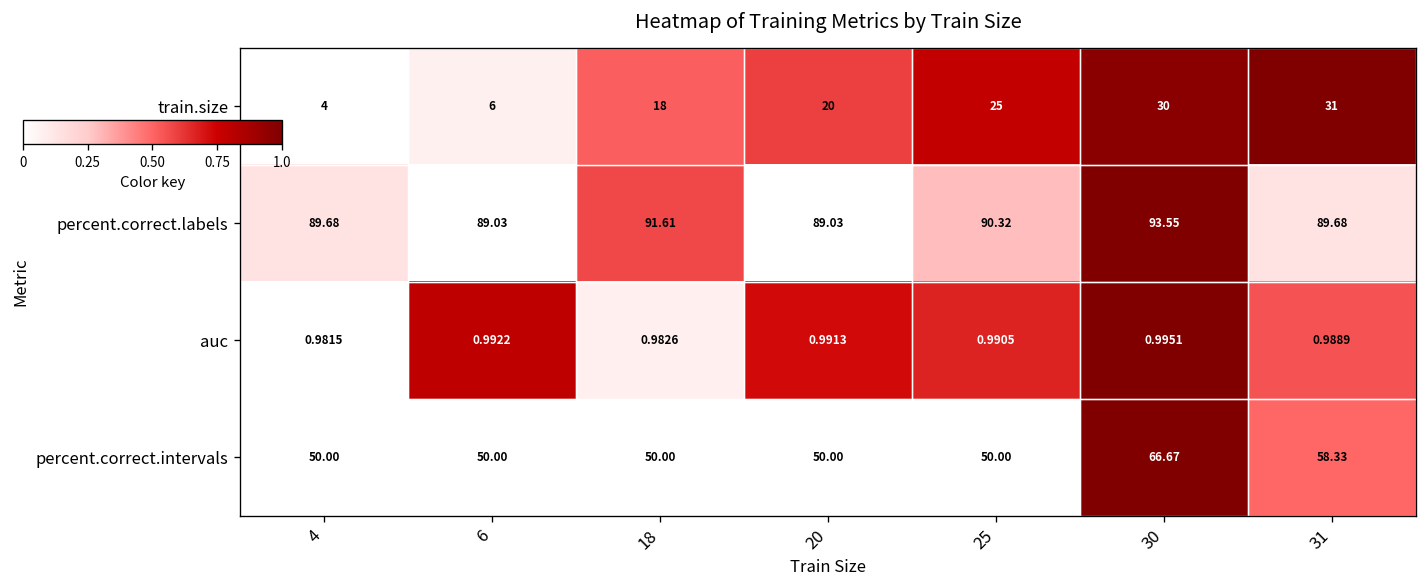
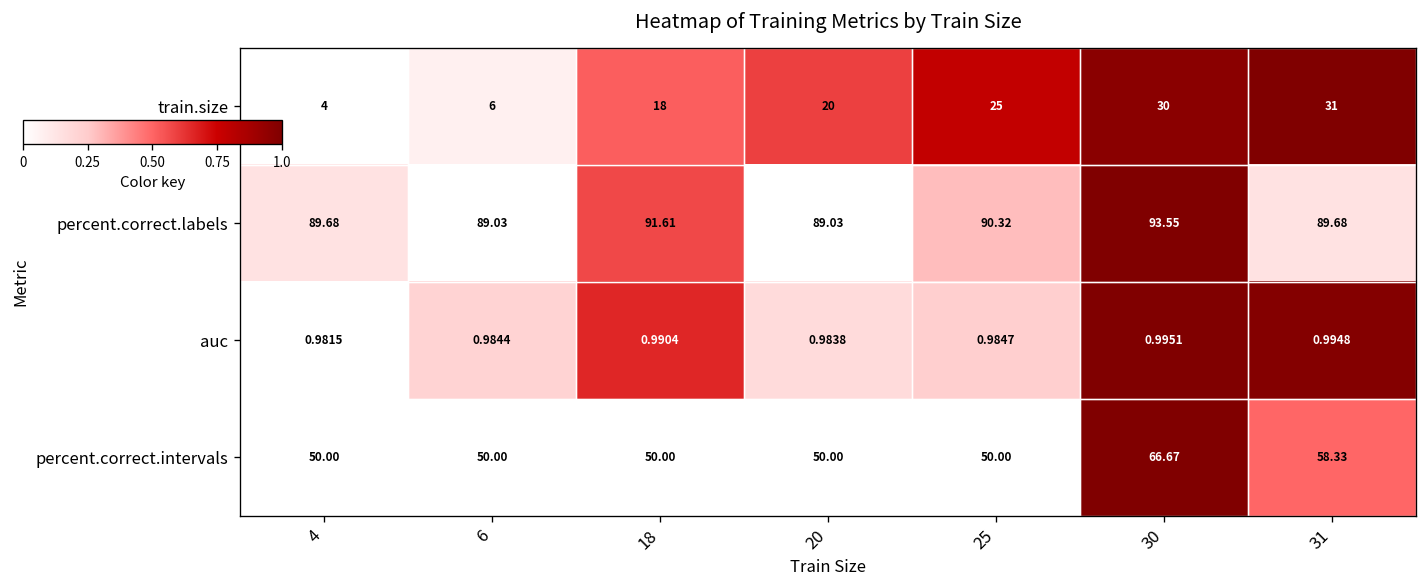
  {
    "train.size": {
      "4": 4,
      "6": 6,
      "18": 18,
      "20": 20,
      "25": 25,
      "30": 30,
      "31": 31
    },
    "percent.correct.labels": {
      "4": 89.68,
      "6": 89.03,
      "18": 91.61,
      "20": 89.03,
      "25": 90.32,
      "30": 93.55,
      "31": 89.68
    },
    "auc": {
      "4": 0.9815,
-     "6": 0.9922,
-     "18": 0.9826,
-     "20": 0.9913,
-     "25": 0.9905,
+     "6": 0.9844,
+     "18": 0.9904,
+     "20": 0.9838,
+     "25": 0.9847,
      "30": 0.9951,
-     "31": 0.9889
+     "31": 0.9948
    },
    "percent.correct.intervals": {
      "4": 50.00,
      "6": 50.00,
      "18": 50.00,
      "20": 50.00,
      "25": 50.00,
      "30": 66.67,
      "31": 58.33
    }
  }
